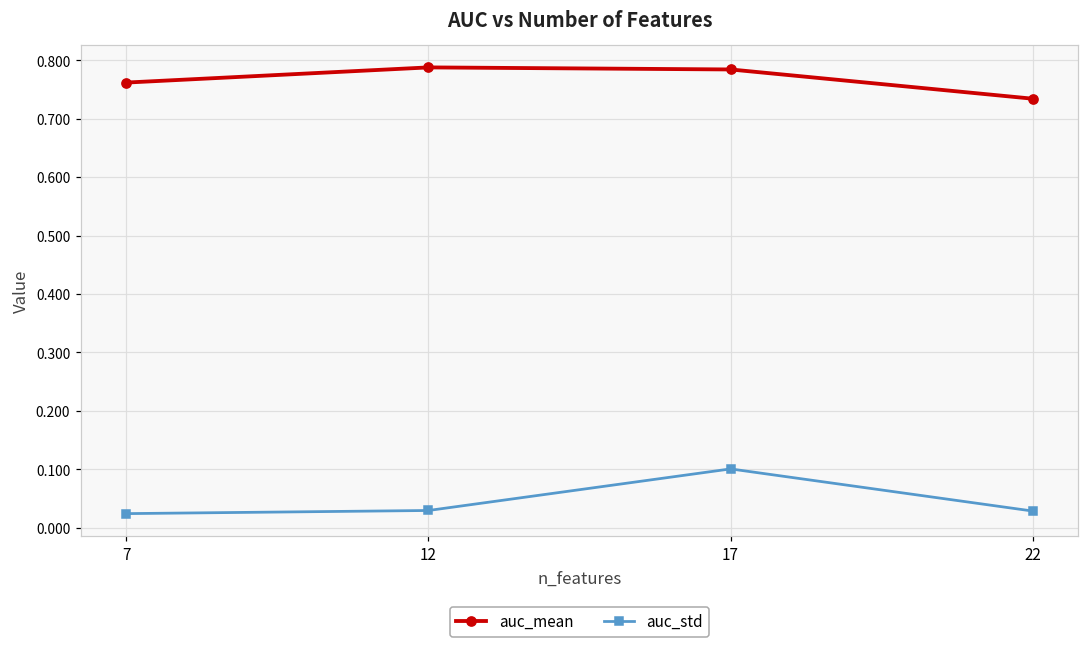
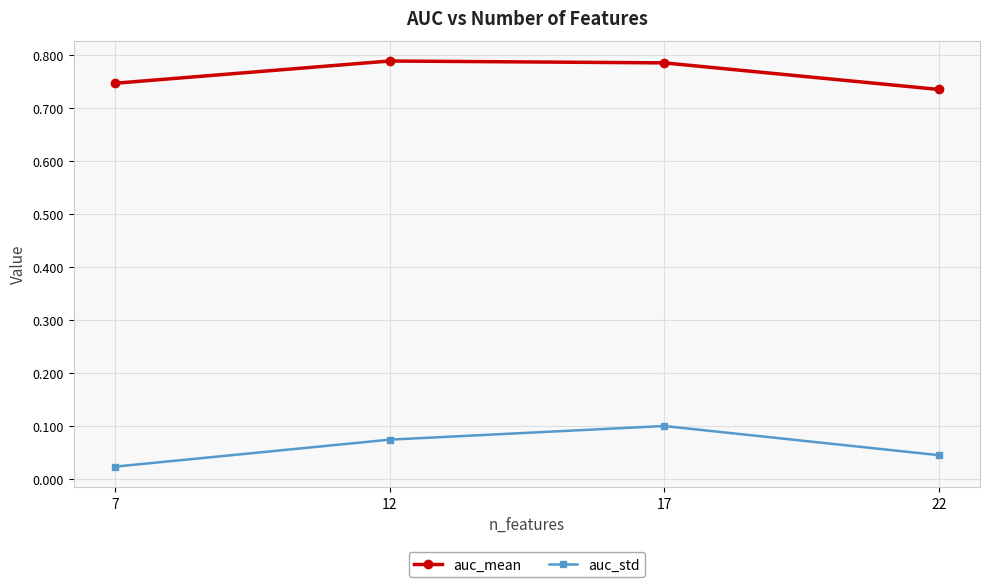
  {
    "auc_mean": {
-     "7": 0.76,
+     "7": 0.75,
      "12": 0.79,
      "17": 0.78,
      "22": 0.73
    },
    "auc_std": {
      "7": 0.02,
-     "12": 0.03,
+     "12": 0.07,
      "17": 0.10,
-     "22": 0.03
+     "22": 0.05
    }
  }
